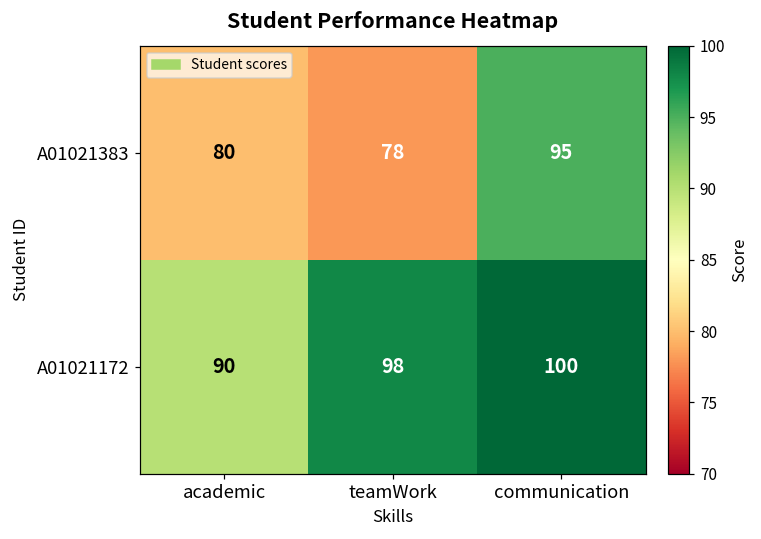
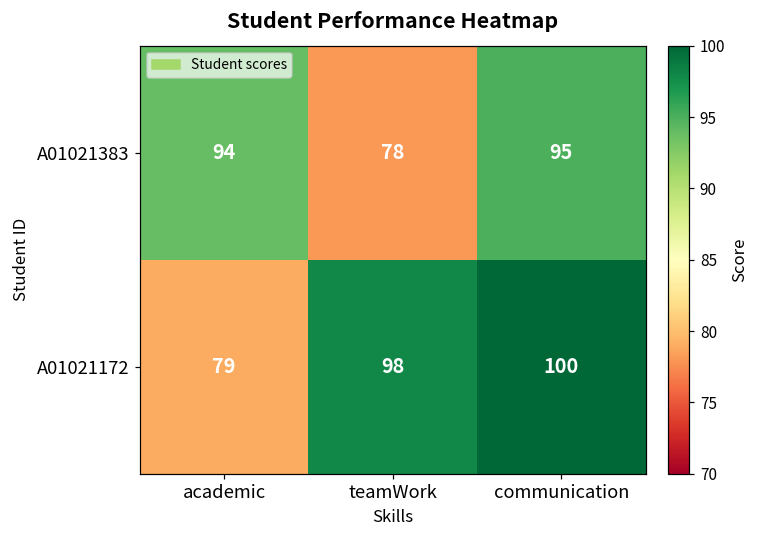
  {
    "A01021383": {
-     "academic": 80,
+     "academic": 94,
      "teamWork": 78,
      "communication": 95
    },
    "A01021172": {
-     "academic": 90,
+     "academic": 79,
      "teamWork": 98,
      "communication": 100
    }
  }
